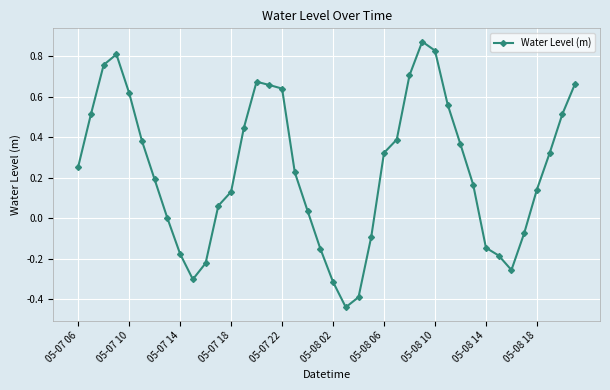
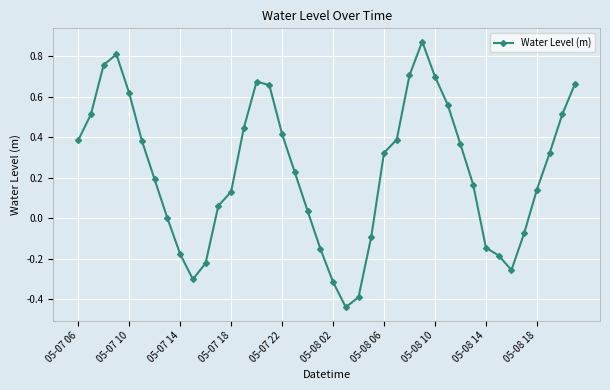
  {
-   "05-07 06": 0.25,
+   "05-07 06": 0.38,
    "05-07 10": 0.62,
    "05-07 14": -0.18,
    "05-07 18": 0.13,
-   "05-07 22": 0.64,
+   "05-07 22": 0.42,
    "05-08 02": -0.31,
    "05-08 06": 0.32,
-   "05-08 10": 0.83,
+   "05-08 10": 0.70,
    "05-08 14": -0.15,
    "05-08 18": 0.14
  }
